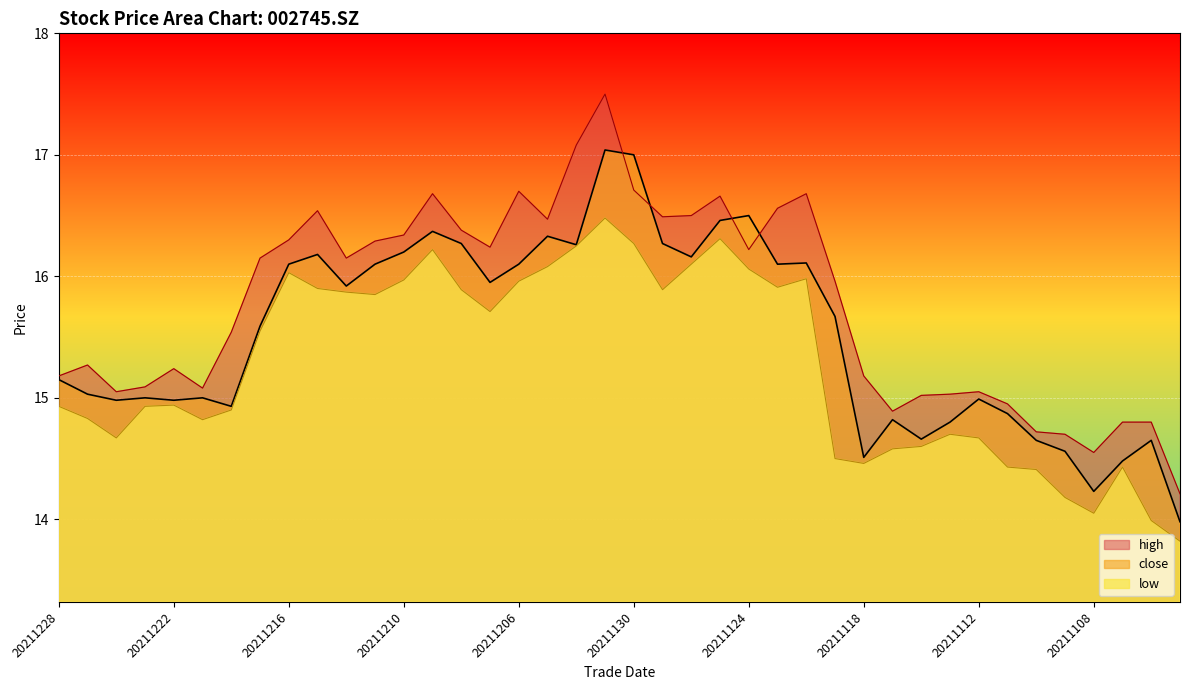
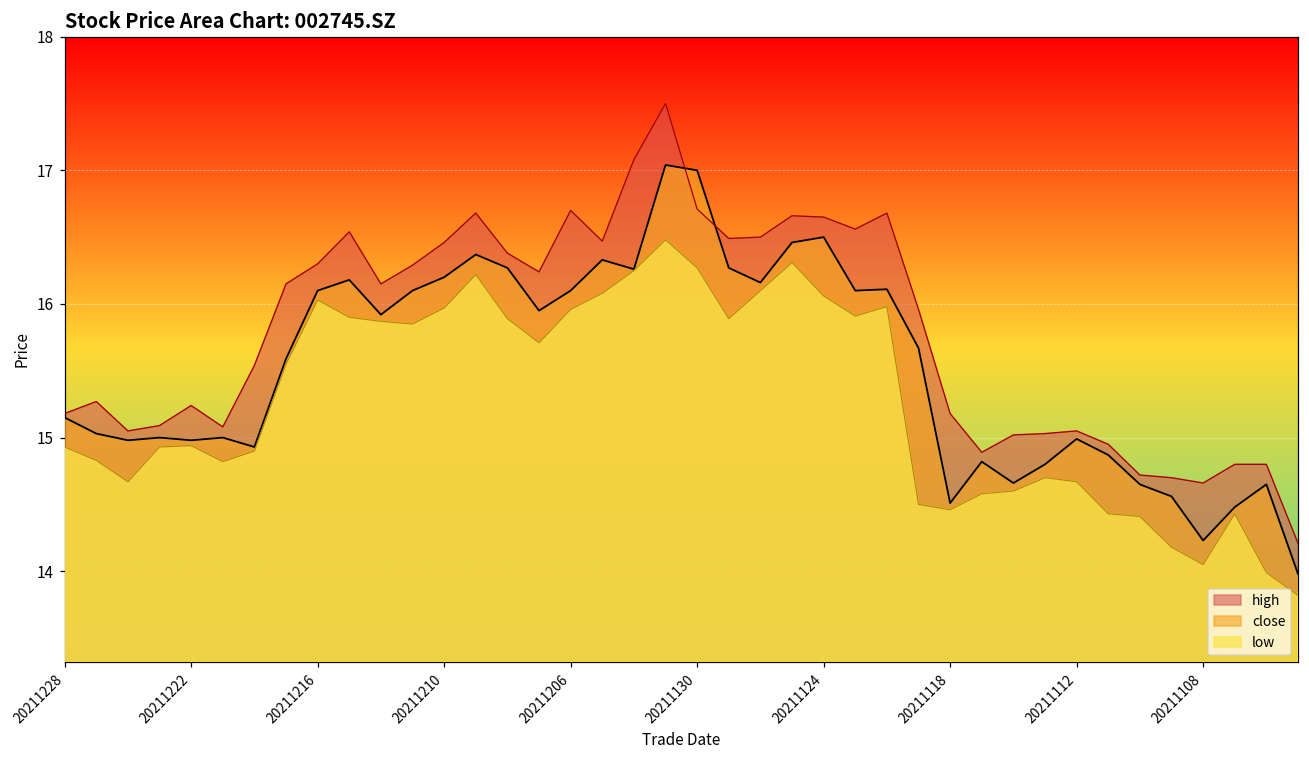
  {
    "high": {
      "20211228": 15.18,
      "20211222": 15.24,
      "20211216": 16.30,
-     "20211210": 16.34,
+     "20211210": 16.46,
      "20211206": 16.70,
      "20211130": 16.71,
-     "20211124": 16.22,
+     "20211124": 16.65,
      "20211118": 15.18,
      "20211112": 15.05,
-     "20211108": 14.55
+     "20211108": 14.66
    }
  }
